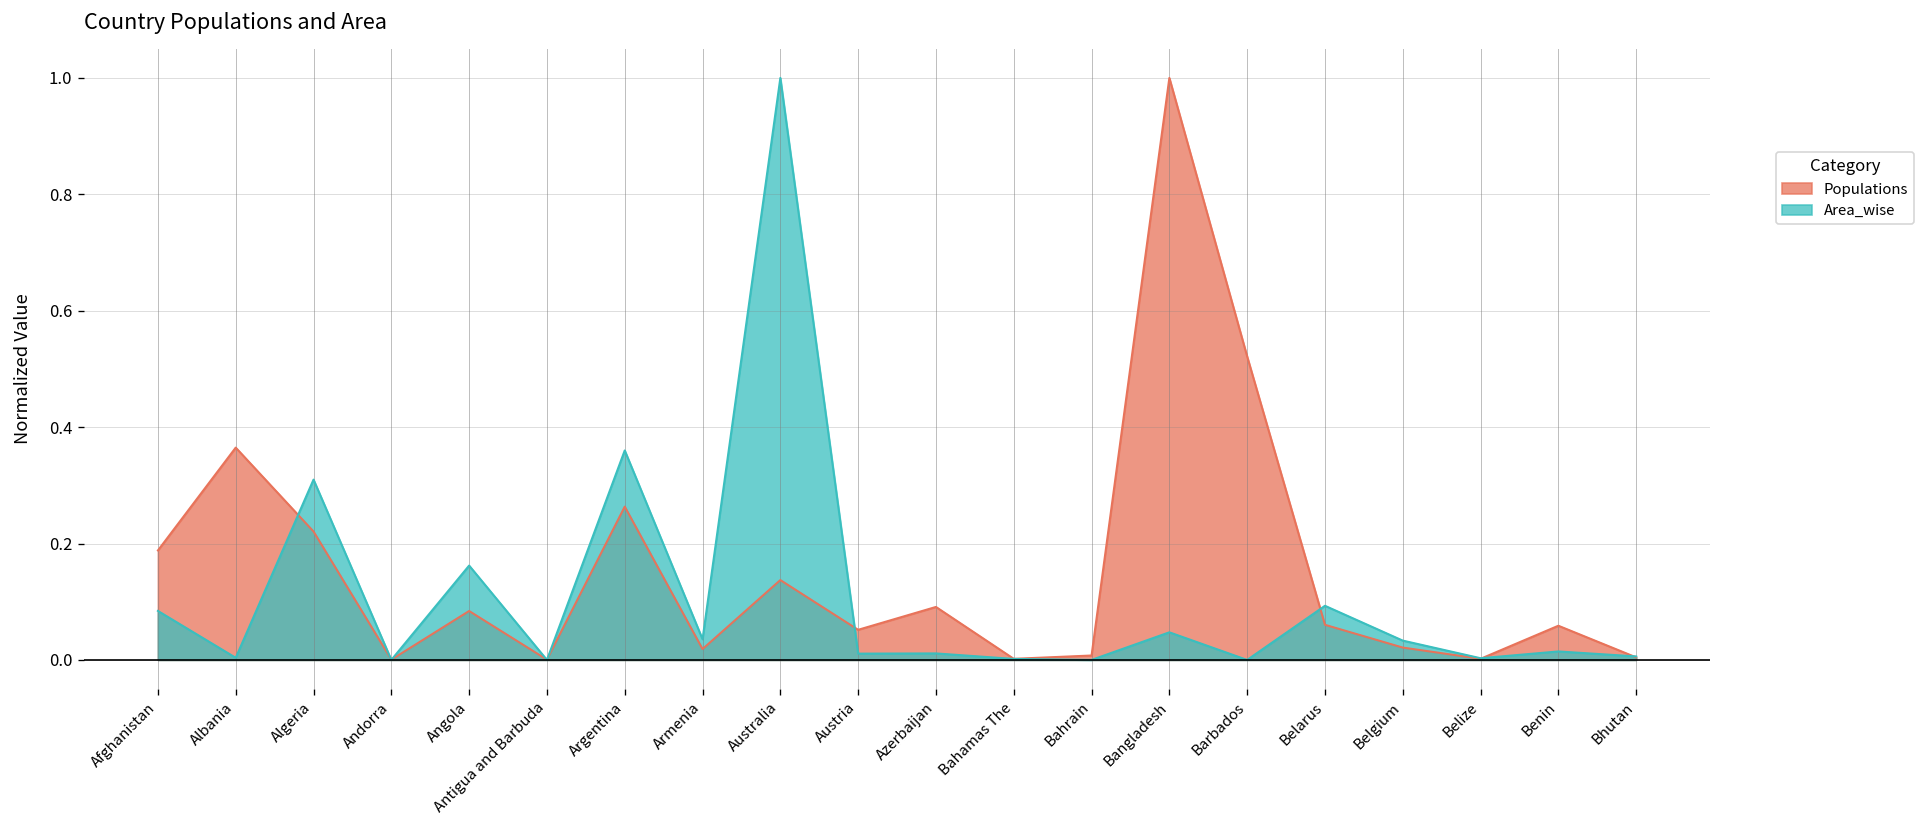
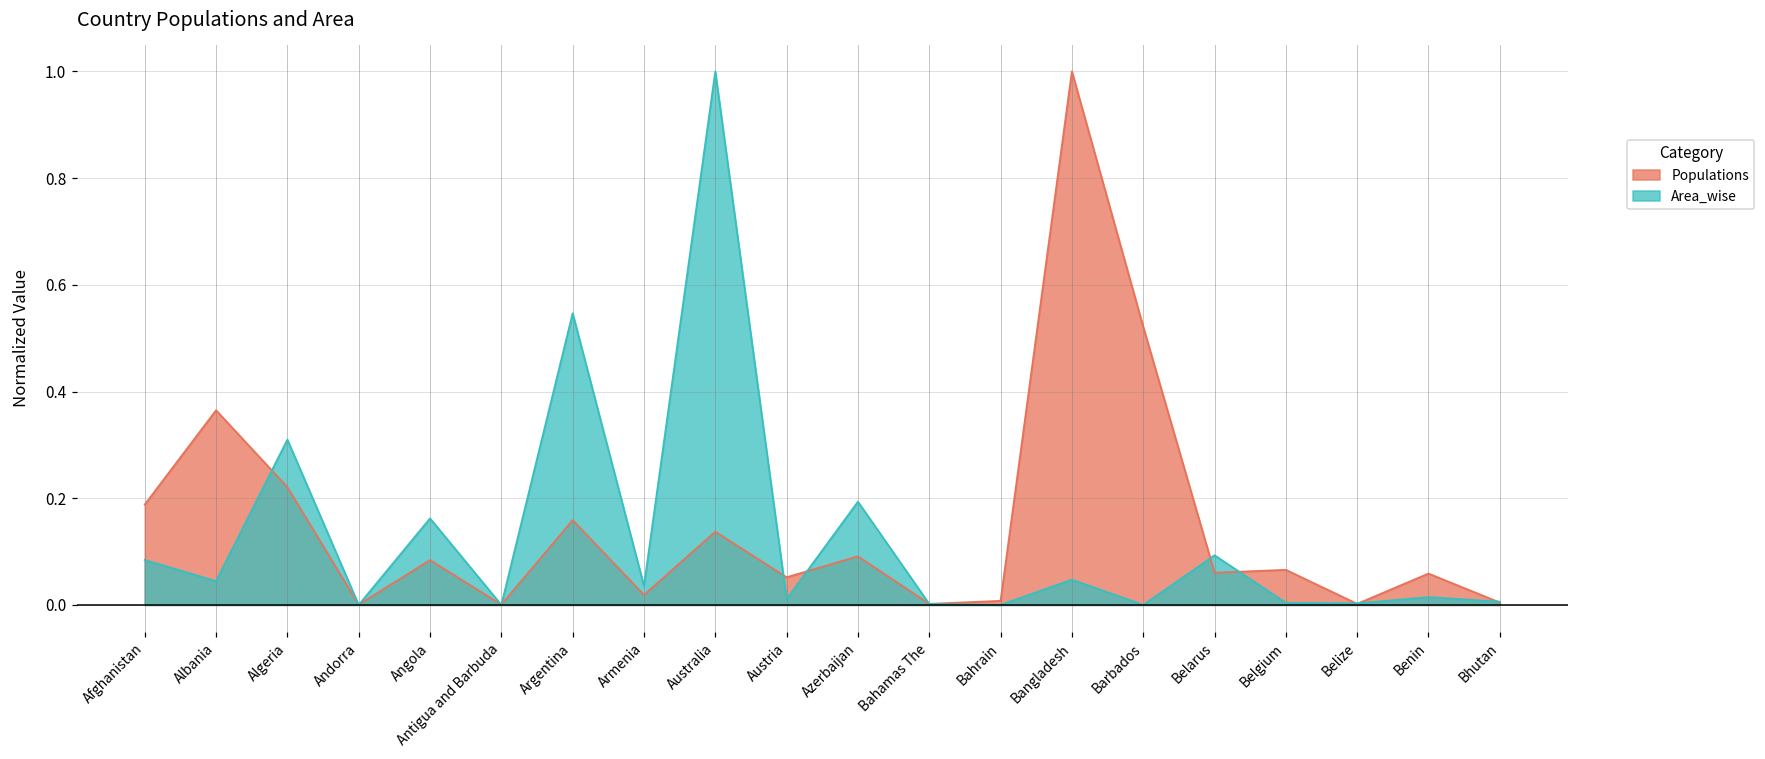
  {
    "Populations": {
      "Afghanistan": 0.19,
      "Albania": 0.36,
      "Algeria": 0.22,
      "Angola": 0.08,
-     "Argentina": 0.26,
+     "Argentina": 0.16,
      "Armenia": 0.02,
      "Australia": 0.14,
      "Austria": 0.05,
      "Azerbaijan": 0.09,
      "Bahrain": 0.01,
      "Bangladesh": 1.00,
      "Barbados": 0.52,
      "Belarus": 0.06,
-     "Belgium": 0.02,
+     "Belgium": 0.07,
      "Benin": 0.06
    },
    "Area_wise": {
      "Afghanistan": 0.08,
-     "Albania": 0.00,
+     "Albania": 0.04,
      "Algeria": 0.31,
      "Angola": 0.16,
-     "Argentina": 0.36,
+     "Argentina": 0.55,
      "Armenia": 0.04,
      "Australia": 1.00,
      "Austria": 0.01,
-     "Azerbaijan": 0.01,
+     "Azerbaijan": 0.19,
      "Bahrain": 0.00,
      "Bangladesh": 0.05,
      "Barbados": 0.00,
      "Belarus": 0.09,
-     "Belgium": 0.03,
+     "Belgium": 0.00,
      "Benin": 0.01
    }
  }
